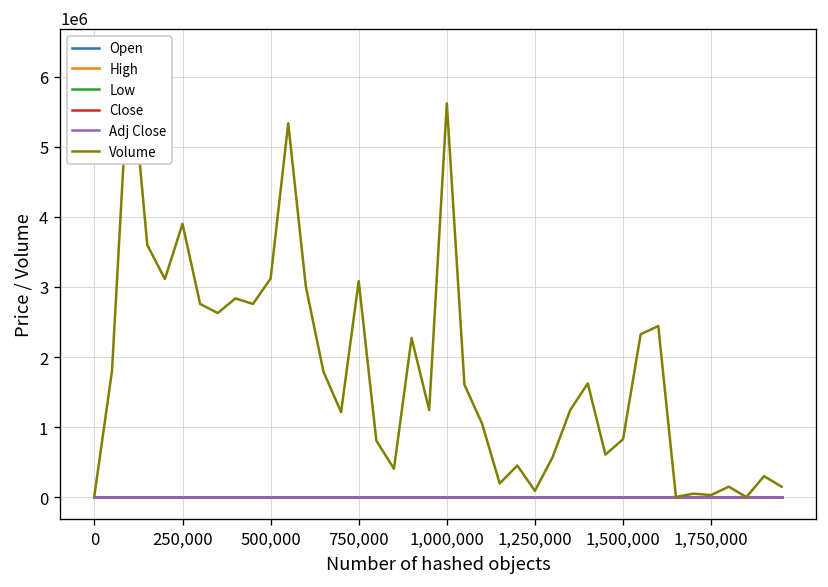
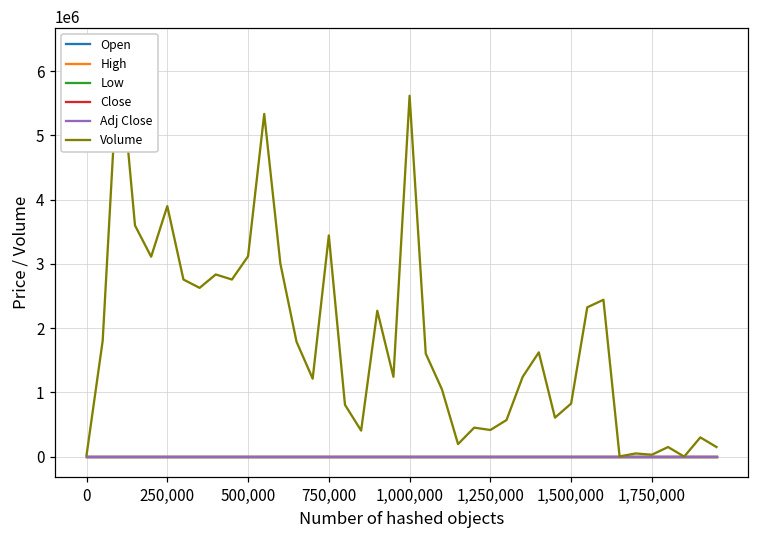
  {
    "Adj Close": {
      "250,000": 0,
      "500,000": 0,
      "750,000": 0,
      "1,000,000": 0,
      "1,250,000": 0,
      "1,500,000": 0
    },
    "Volume": {
      "250,000": 3900000,
      "500,000": 3100000,
-     "750,000": 3100000,
+     "750,000": 3400000,
      "1,000,000": 5600000,
-     "1,250,000": 100000,
+     "1,250,000": 400000,
      "1,500,000": 800000
    }
  }
